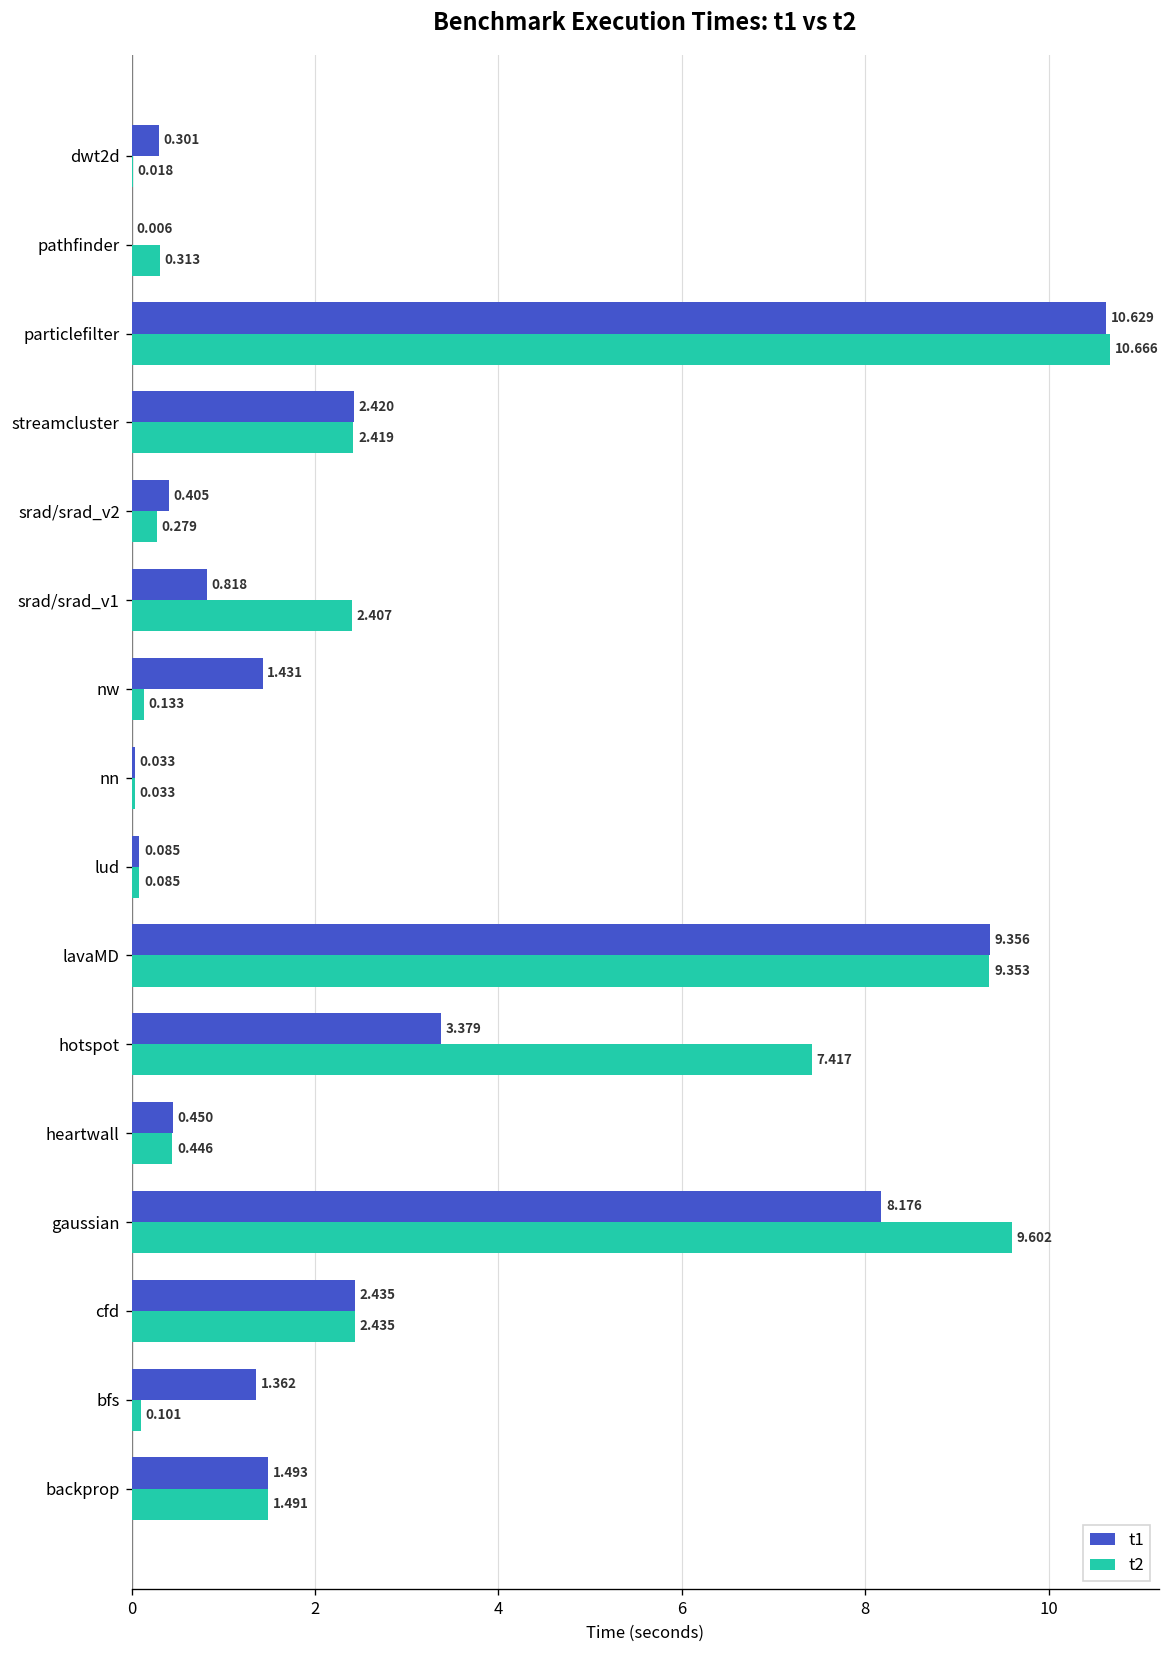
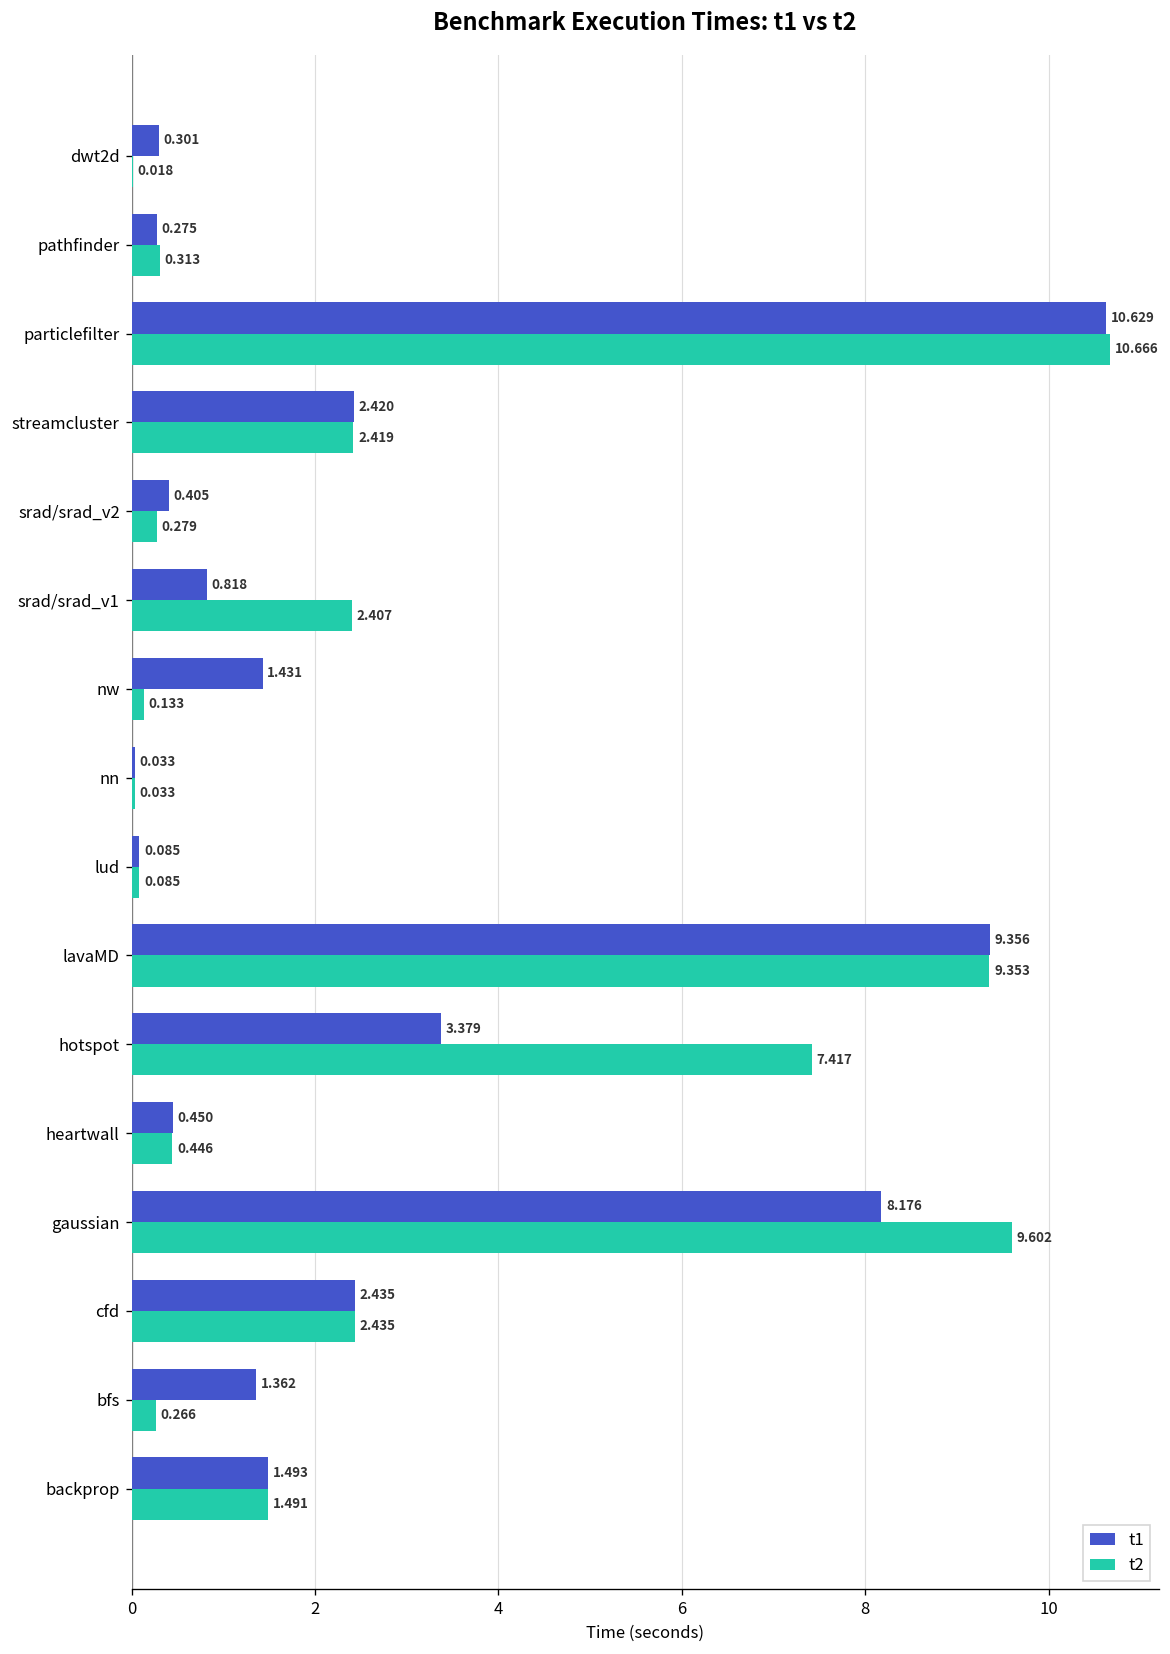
  {
    "t1": {
      "dwt2d": 0.301,
-     "pathfinder": 0.006,
+     "pathfinder": 0.275,
      "particlefilter": 10.629,
      "streamcluster": 2.420,
      "srad/srad_v2": 0.405,
      "srad/srad_v1": 0.818,
      "nw": 1.431,
      "nn": 0.033,
      "lud": 0.085,
      "lavaMD": 9.356,
      "hotspot": 3.379,
      "heartwall": 0.450,
      "gaussian": 8.176,
      "cfd": 2.435,
      "bfs": 1.362,
      "backprop": 1.493
    },
    "t2": {
      "dwt2d": 0.018,
      "pathfinder": 0.313,
      "particlefilter": 10.666,
      "streamcluster": 2.419,
      "srad/srad_v2": 0.279,
      "srad/srad_v1": 2.407,
      "nw": 0.133,
      "nn": 0.033,
      "lud": 0.085,
      "lavaMD": 9.353,
      "hotspot": 7.417,
      "heartwall": 0.446,
      "gaussian": 9.602,
      "cfd": 2.435,
-     "bfs": 0.101,
+     "bfs": 0.266,
      "backprop": 1.491
    }
  }
